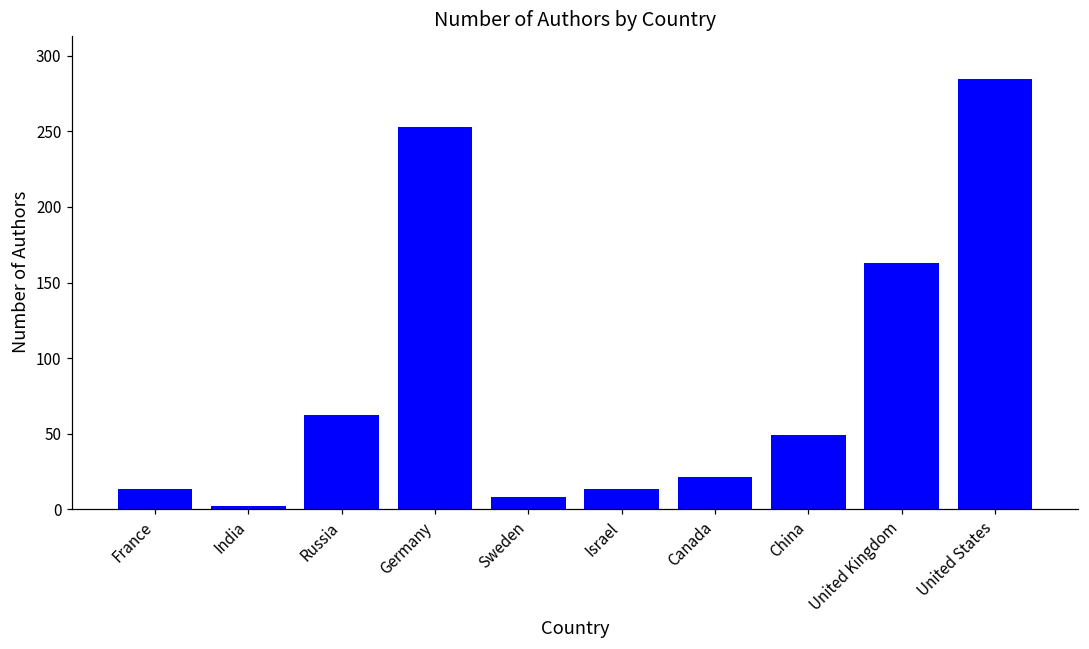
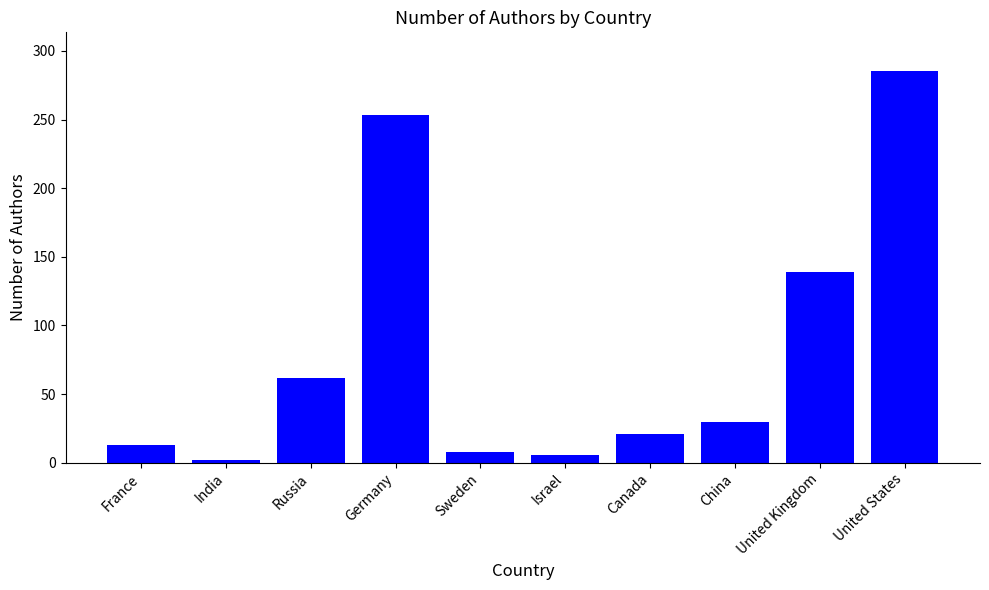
  {
    "France": 13,
    "India": 2,
    "Russia": 62,
    "Germany": 253,
    "Sweden": 8,
-   "Israel": 13,
+   "Israel": 6,
    "Canada": 21,
-   "China": 49,
-   "United Kingdom": 163,
+   "China": 30,
+   "United Kingdom": 139,
    "United States": 285
  }
